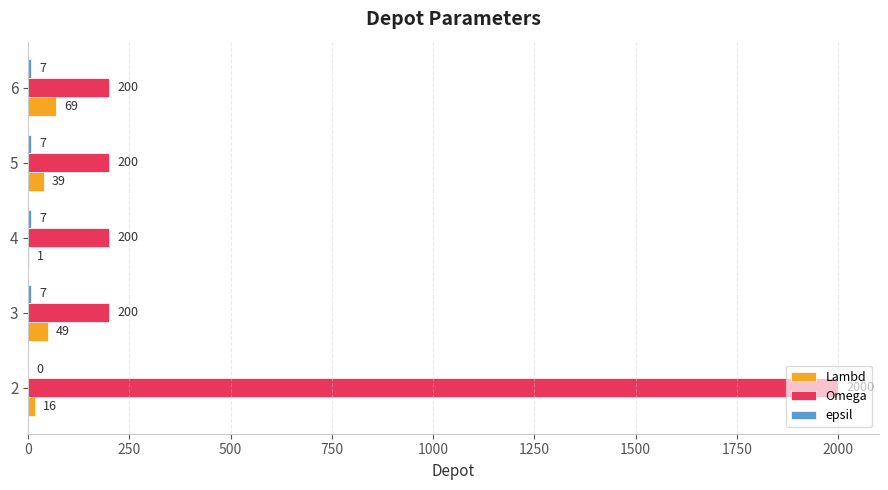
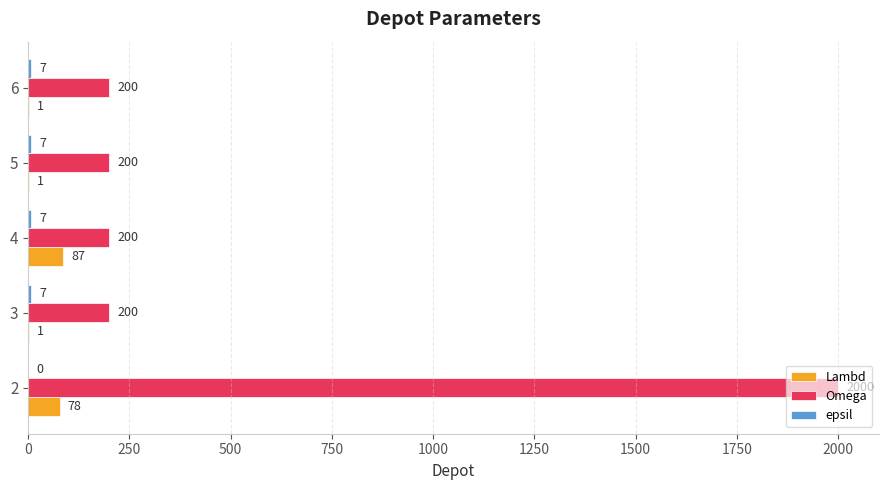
  {
    "Lambd": {
-     "6": 69,
-     "5": 39,
-     "4": 1,
-     "3": 49,
-     "2": 16
+     "6": 1,
+     "5": 1,
+     "4": 87,
+     "3": 1,
+     "2": 78
    },
    "Omega": {
      "6": 200,
      "5": 200,
      "4": 200,
      "3": 200
    },
    "epsil": {
      "6": 7,
      "5": 7,
      "4": 7,
      "3": 7,
      "2": 0
    }
  }
